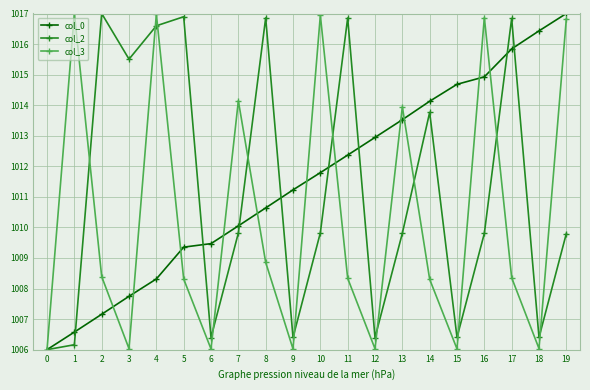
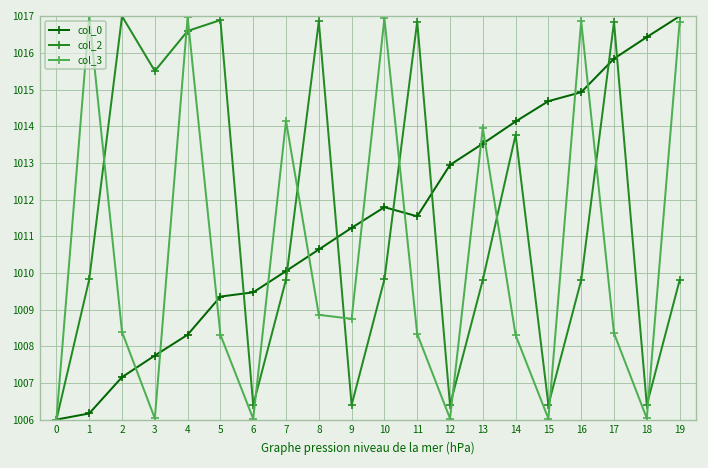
  {
    "col_0": {
-     "1": 1006.6,
+     "1": 1006.2,
      "2": 1007.2,
      "3": 1007.7,
      "4": 1008.3,
      "5": 1009.4,
      "6": 1009.5,
      "7": 1010.1,
      "8": 1010.6,
      "9": 1011.2,
      "10": 1011.8,
-     "11": 1012.4,
+     "11": 1011.5,
      "12": 1012.9,
      "13": 1013.5,
      "14": 1014.1,
      "15": 1014.7,
      "16": 1014.9,
      "17": 1015.8,
      "18": 1016.4,
      "19": 1017.0
    },
    "col_2": {
-     "1": 1006.2,
+     "1": 1009.8,
      "2": 1017.0,
      "3": 1015.5,
      "4": 1016.6,
      "5": 1016.9,
      "6": 1006.4,
      "7": 1009.8,
      "8": 1016.9,
      "9": 1006.4,
      "10": 1009.8,
      "11": 1016.9,
      "12": 1006.4,
      "13": 1009.8,
      "14": 1013.8,
      "15": 1006.4,
      "16": 1009.8,
      "17": 1016.8,
      "18": 1006.4,
      "19": 1009.8
    },
    "col_3": {
      "1": 1017.0,
      "2": 1008.4,
      "3": 1006.0,
      "4": 1017.0,
      "5": 1008.3,
      "6": 1006.0,
      "7": 1014.1,
      "8": 1008.9,
-     "9": 1006.0,
+     "9": 1008.7,
      "10": 1016.9,
      "11": 1008.3,
      "12": 1006.0,
      "13": 1013.9,
      "14": 1008.3,
      "15": 1006.0,
      "16": 1016.9,
      "17": 1008.4,
      "18": 1006.0,
      "19": 1016.8
    }
  }
